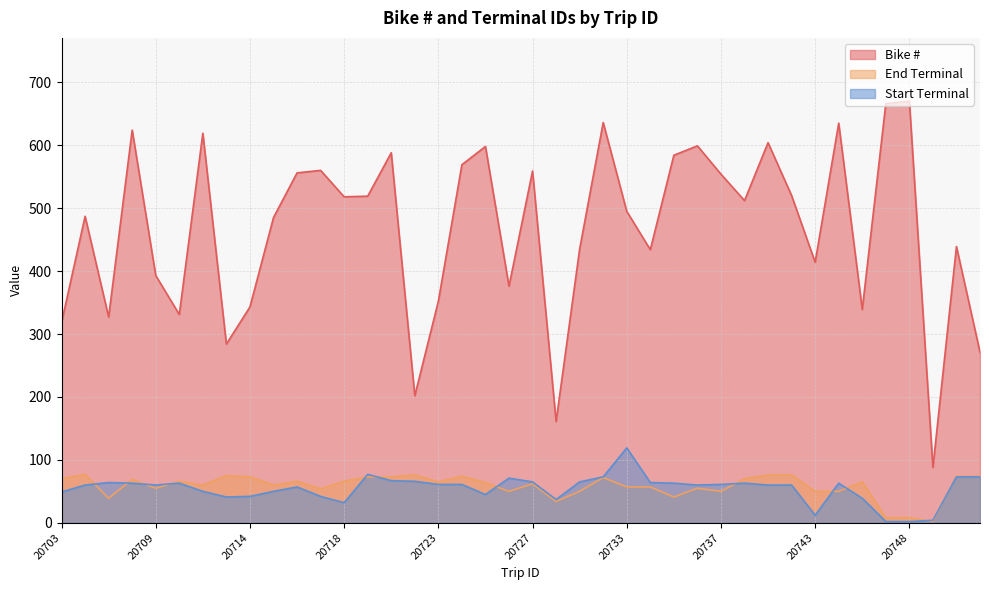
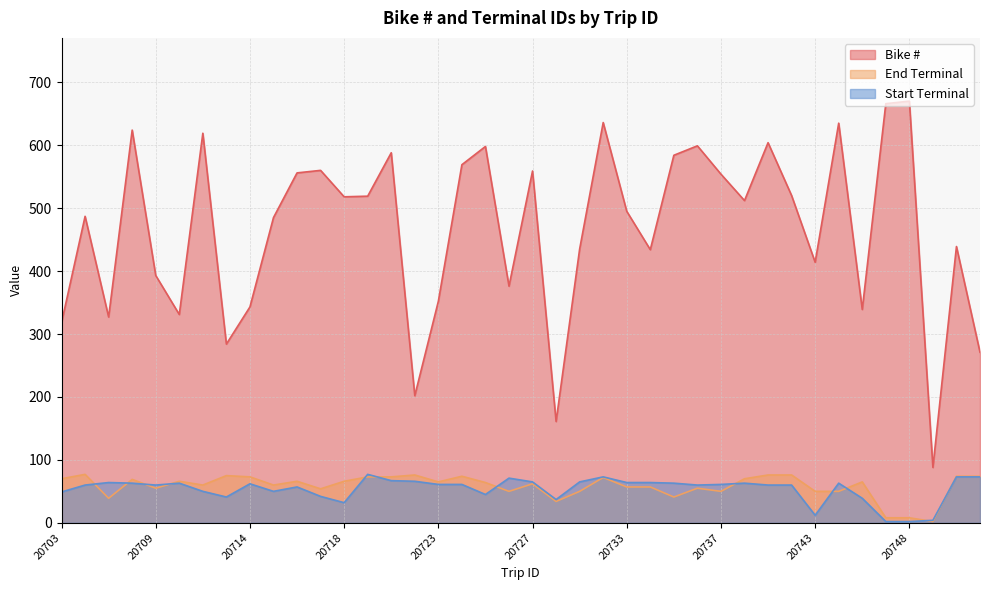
  {
    "Start Terminal": {
      "20703": 50,
      "20709": 60,
-     "20714": 40,
+     "20714": 60,
      "20718": 30,
-     "20733": 120,
+     "20733": 60,
      "20737": 60,
      "20743": 10,
      "20748": 0
    }
  }
